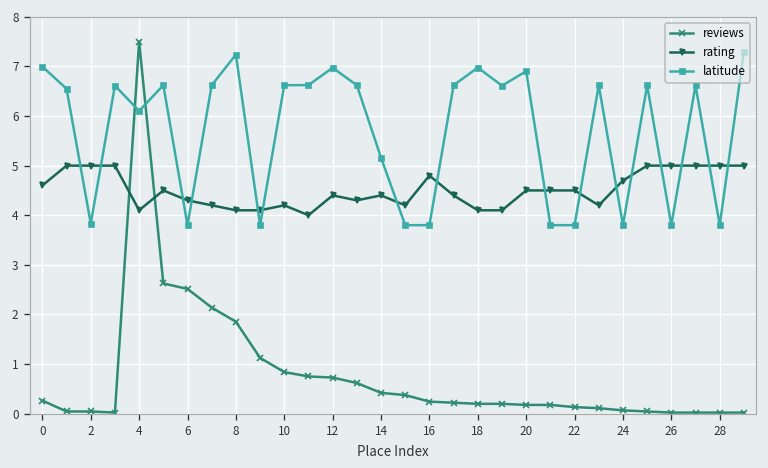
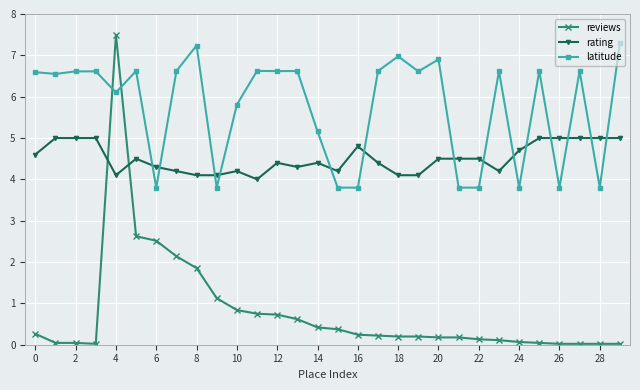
  {
    "latitude": {
-     "0": 7.0,
-     "2": 3.8,
+     "0": 6.6,
+     "2": 6.6,
      "4": 6.1,
      "6": 3.8,
      "8": 7.2,
-     "10": 6.6,
-     "12": 7.0,
+     "10": 5.8,
+     "12": 6.6,
      "14": 5.2,
      "16": 3.8,
      "18": 7.0,
      "20": 6.9,
      "22": 3.8,
      "24": 3.8,
      "26": 3.8,
      "28": 3.8
    }
  }
